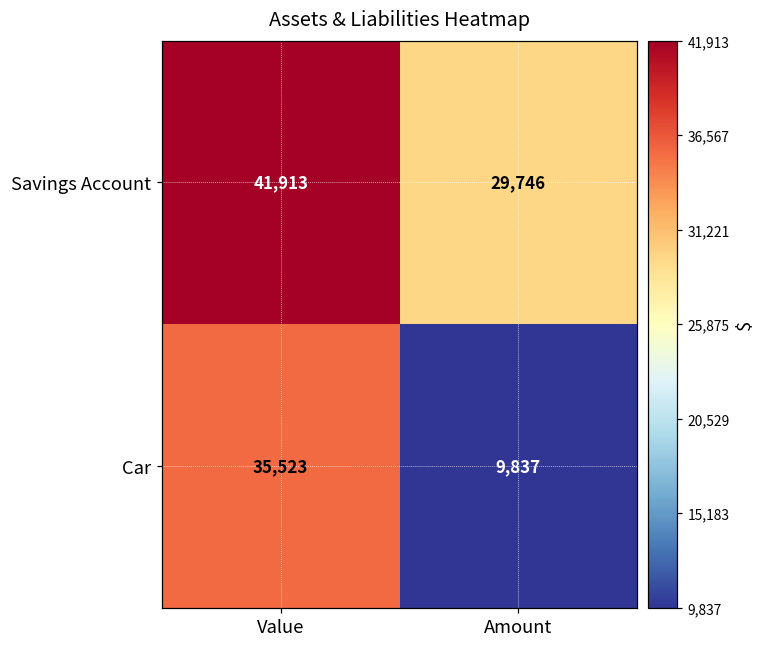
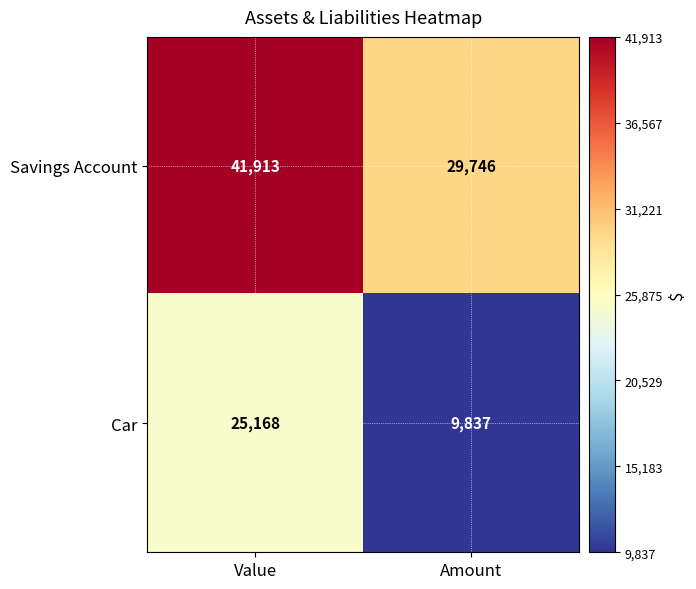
  {
    "Savings Account": {
      "Value": "41,913",
      "Amount": "29,746"
    },
    "Car": {
-     "Value": "35,523",
+     "Value": "25,168",
      "Amount": "9,837"
    }
  }
